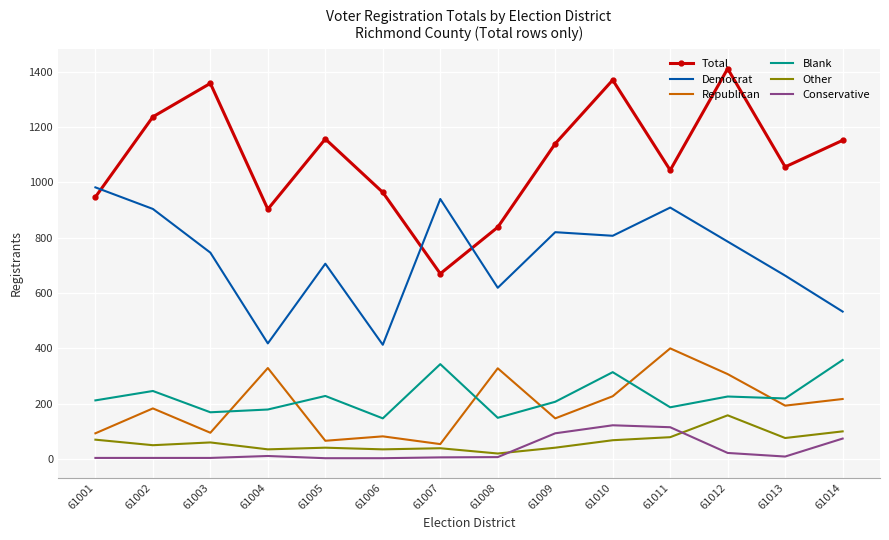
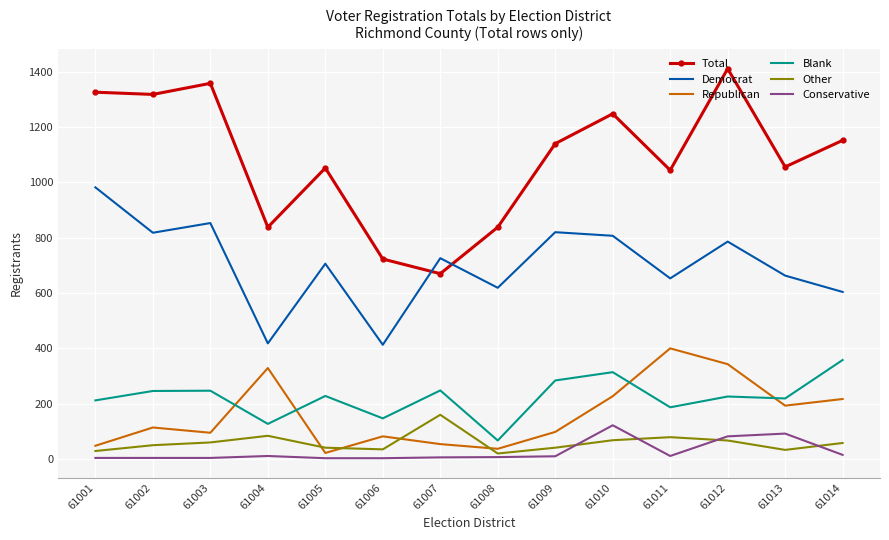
  {
    "Total": {
-     "61001": 950,
-     "61002": 1240,
+     "61001": 1330,
+     "61002": 1320,
      "61003": 1360,
-     "61004": 900,
-     "61005": 1160,
-     "61006": 960,
+     "61004": 840,
+     "61005": 1050,
+     "61006": 720,
      "61007": 670,
      "61008": 840,
      "61009": 1140,
-     "61010": 1370,
+     "61010": 1250,
      "61011": 1040,
      "61012": 1410,
      "61013": 1060,
      "61014": 1150
    },
    "Democrat": {
      "61001": 980,
-     "61002": 900,
-     "61003": 750,
+     "61002": 820,
+     "61003": 850,
      "61004": 420,
      "61005": 710,
      "61006": 410,
-     "61007": 940,
+     "61007": 730,
      "61008": 620,
      "61009": 820,
      "61010": 810,
-     "61011": 910,
+     "61011": 650,
      "61012": 790,
      "61013": 660,
-     "61014": 530
+     "61014": 600
    },
    "Republican": {
-     "61001": 90,
-     "61002": 180,
+     "61001": 50,
+     "61002": 110,
      "61003": 100,
      "61004": 330,
-     "61005": 70,
+     "61005": 20,
      "61006": 80,
      "61007": 50,
-     "61008": 330,
-     "61009": 150,
+     "61008": 40,
+     "61009": 100,
      "61010": 230,
      "61011": 400,
-     "61012": 310,
+     "61012": 340,
      "61013": 190,
      "61014": 220
    },
    "Blank": {
      "61001": 210,
      "61002": 250,
-     "61003": 170,
-     "61004": 180,
+     "61003": 250,
+     "61004": 130,
      "61005": 230,
      "61006": 150,
-     "61007": 340,
-     "61008": 150,
-     "61009": 210,
+     "61007": 250,
+     "61008": 70,
+     "61009": 280,
      "61010": 310,
      "61011": 190,
      "61012": 230,
      "61013": 220,
      "61014": 360
    },
    "Other": {
-     "61001": 70,
+     "61001": 30,
      "61002": 50,
      "61003": 60,
-     "61004": 40,
+     "61004": 80,
      "61005": 40,
      "61006": 40,
-     "61007": 40,
+     "61007": 160,
      "61008": 20,
      "61009": 40,
      "61010": 70,
      "61011": 80,
-     "61012": 160,
-     "61013": 80,
-     "61014": 100
+     "61012": 70,
+     "61013": 30,
+     "61014": 60
    },
    "Conservative": {
      "61001": 0,
      "61002": 0,
      "61003": 0,
      "61004": 10,
      "61005": 0,
      "61006": 0,
      "61007": 10,
      "61008": 10,
-     "61009": 90,
+     "61009": 10,
      "61010": 120,
-     "61011": 120,
-     "61012": 20,
-     "61013": 10,
-     "61014": 70
+     "61011": 10,
+     "61012": 80,
+     "61013": 90,
+     "61014": 20
    }
  }
